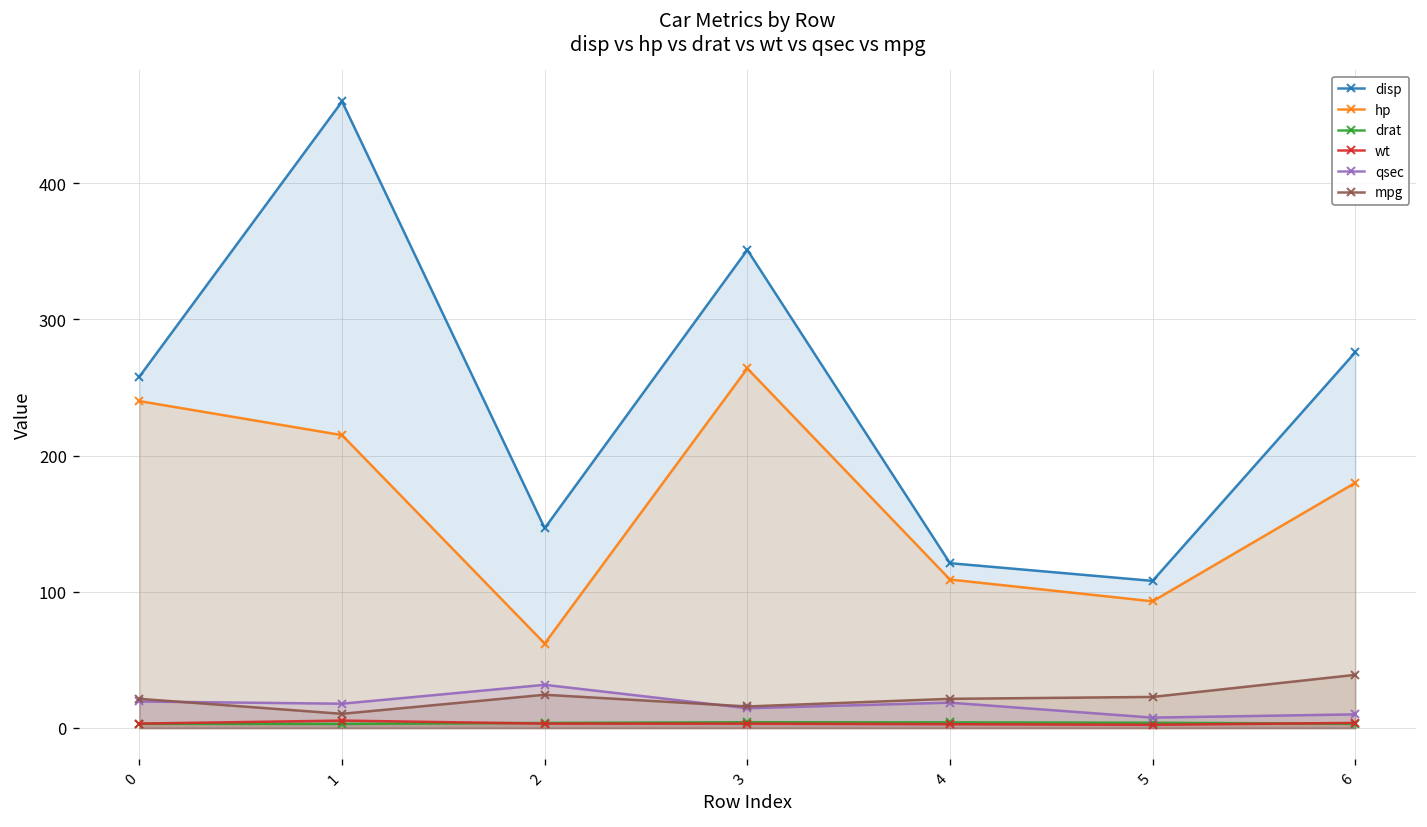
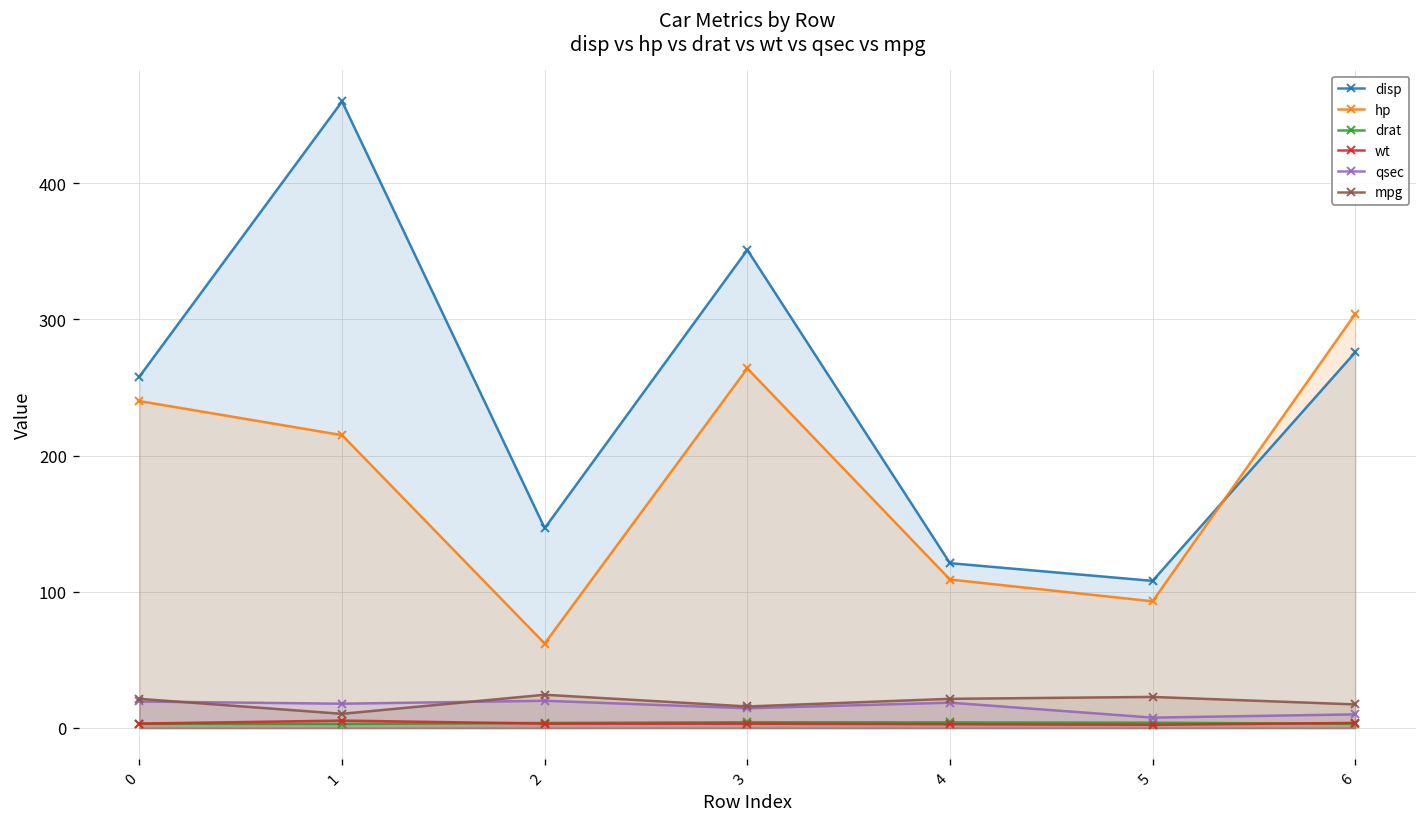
  {
    "disp": {
      "0": 258,
      "1": 460,
      "2": 147,
      "3": 351,
      "4": 121,
      "5": 108,
      "6": 276
    },
    "hp": {
      "0": 240,
      "1": 215,
      "2": 62,
      "3": 264,
      "4": 109,
      "5": 93,
-     "6": 180
+     "6": 304
    },
    "drat": {
      "1": 3
    },
    "wt": {
      "1": 5
    },
    "qsec": {
      "1": 18,
-     "2": 32,
+     "2": 20,
      "4": 19,
      "5": 8,
      "6": 10
    },
    "mpg": {
      "1": 10,
      "2": 24,
      "4": 21,
      "5": 23,
-     "6": 39
+     "6": 17
    }
  }
